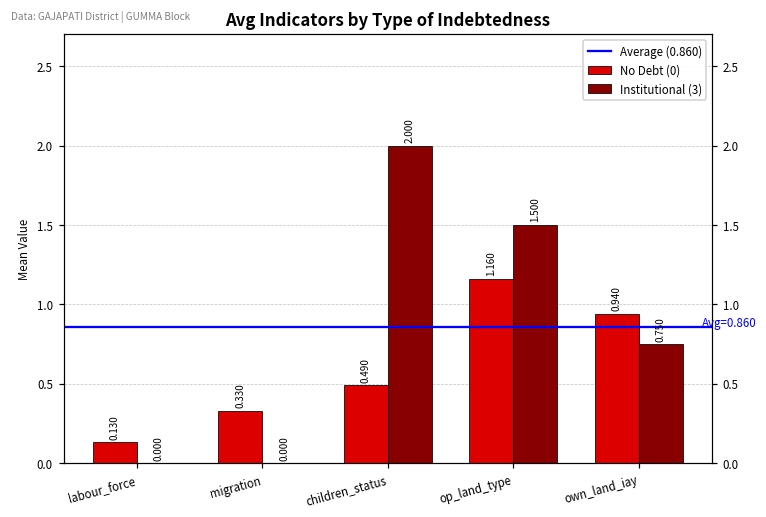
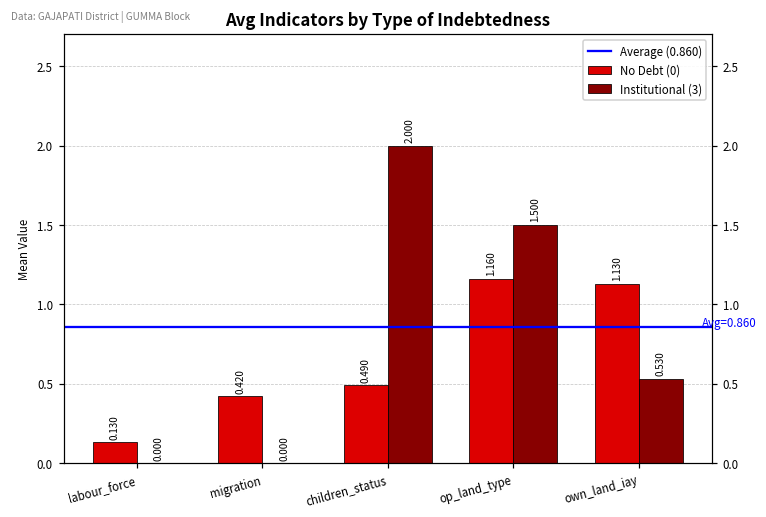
  {
    "No Debt (0)": {
      "labour_force": 0.130,
-     "migration": 0.330,
+     "migration": 0.420,
      "children_status": 0.490,
      "op_land_type": 1.160,
-     "own_land_iay": 0.940
+     "own_land_iay": 1.130
    },
    "Institutional (3)": {
      "labour_force": 0.000,
      "migration": 0.000,
      "children_status": 2.000,
      "op_land_type": 1.500,
-     "own_land_iay": 0.750
+     "own_land_iay": 0.530
    }
  }
